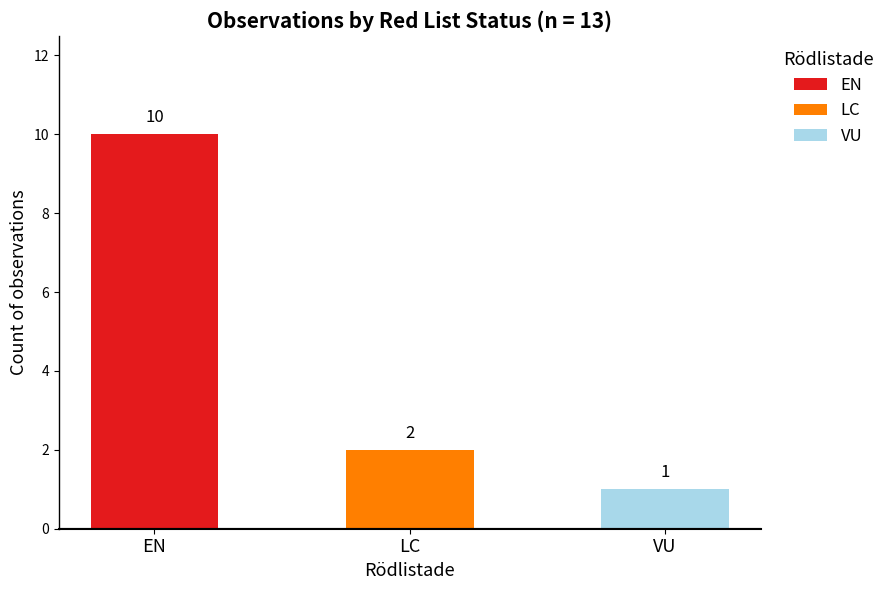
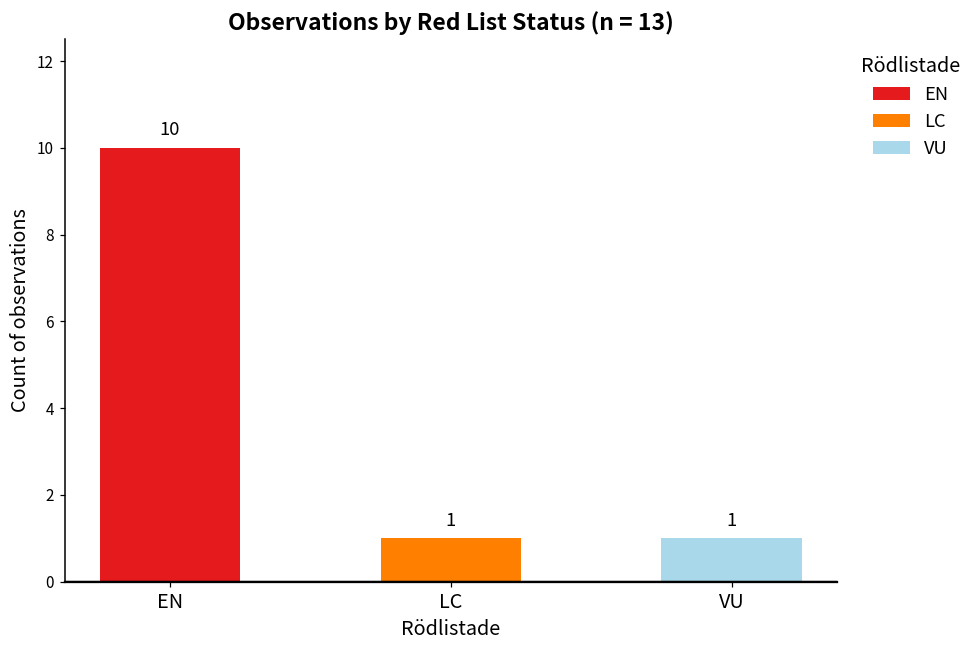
  {
    "LC": {
-     "LC": 2
+     "LC": 1
    },
    "VU": {
      "VU": 1
    }
  }
